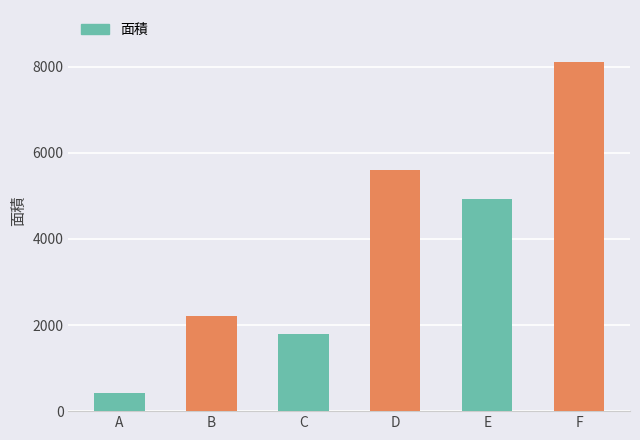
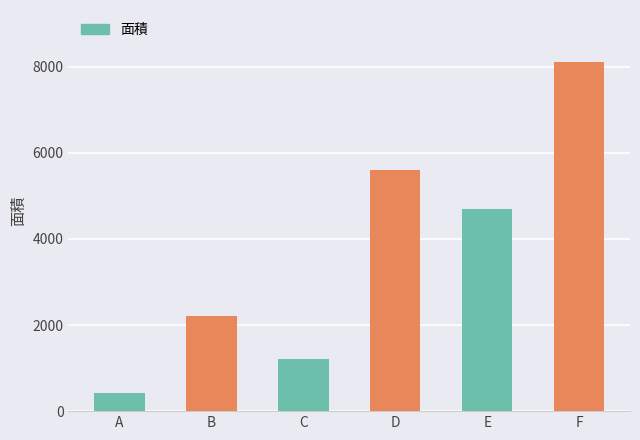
  {
    "A": 400,
    "B": 2200,
-   "C": 1800,
+   "C": 1200,
    "D": 5600,
-   "E": 4900,
+   "E": 4700,
    "F": 8100
  }
